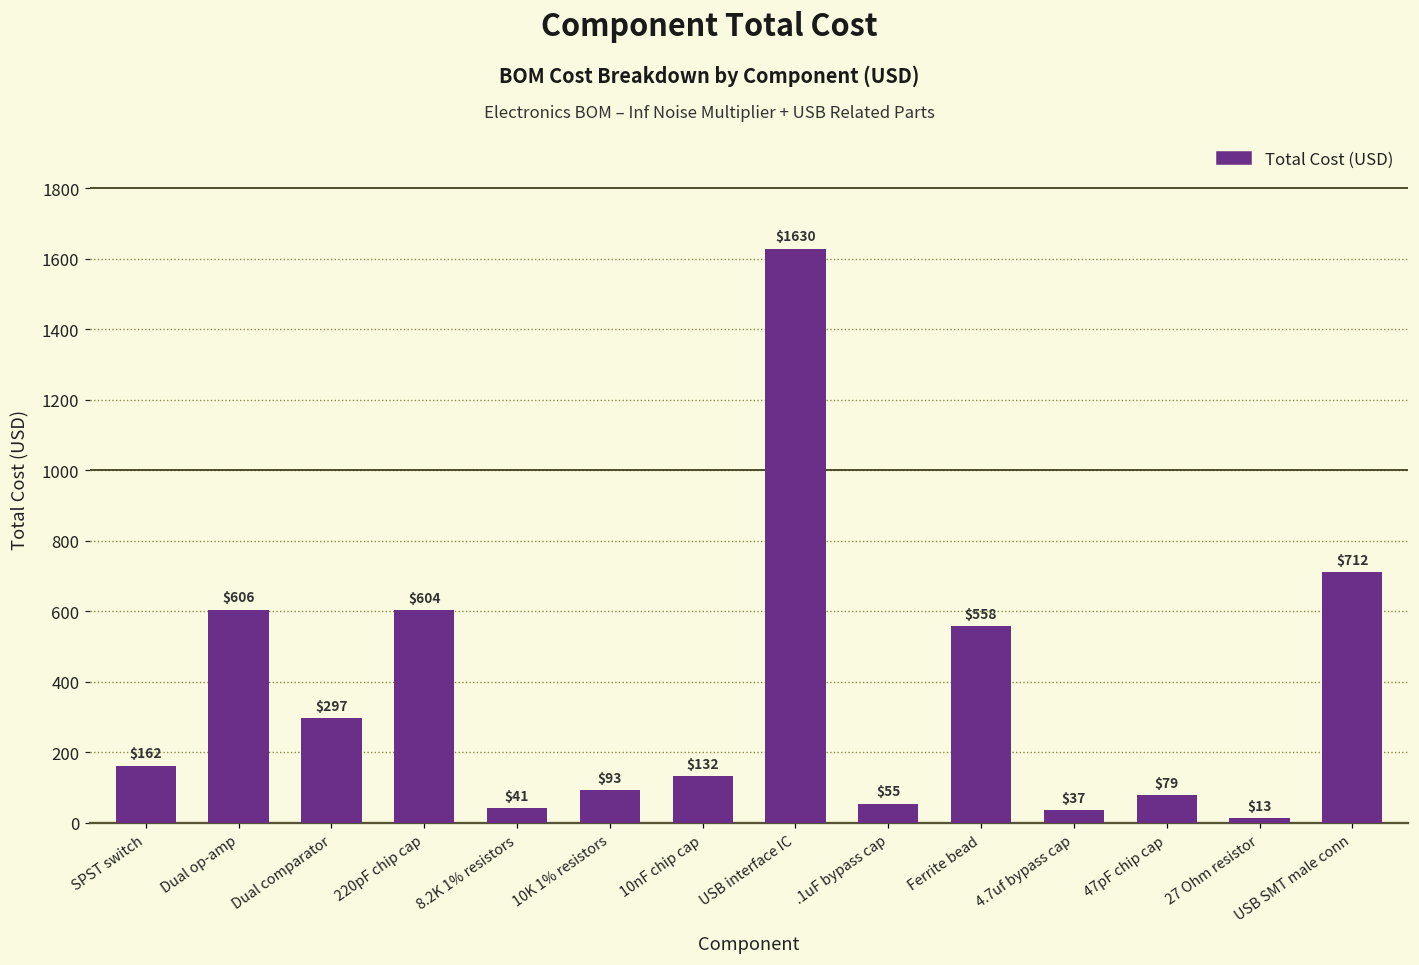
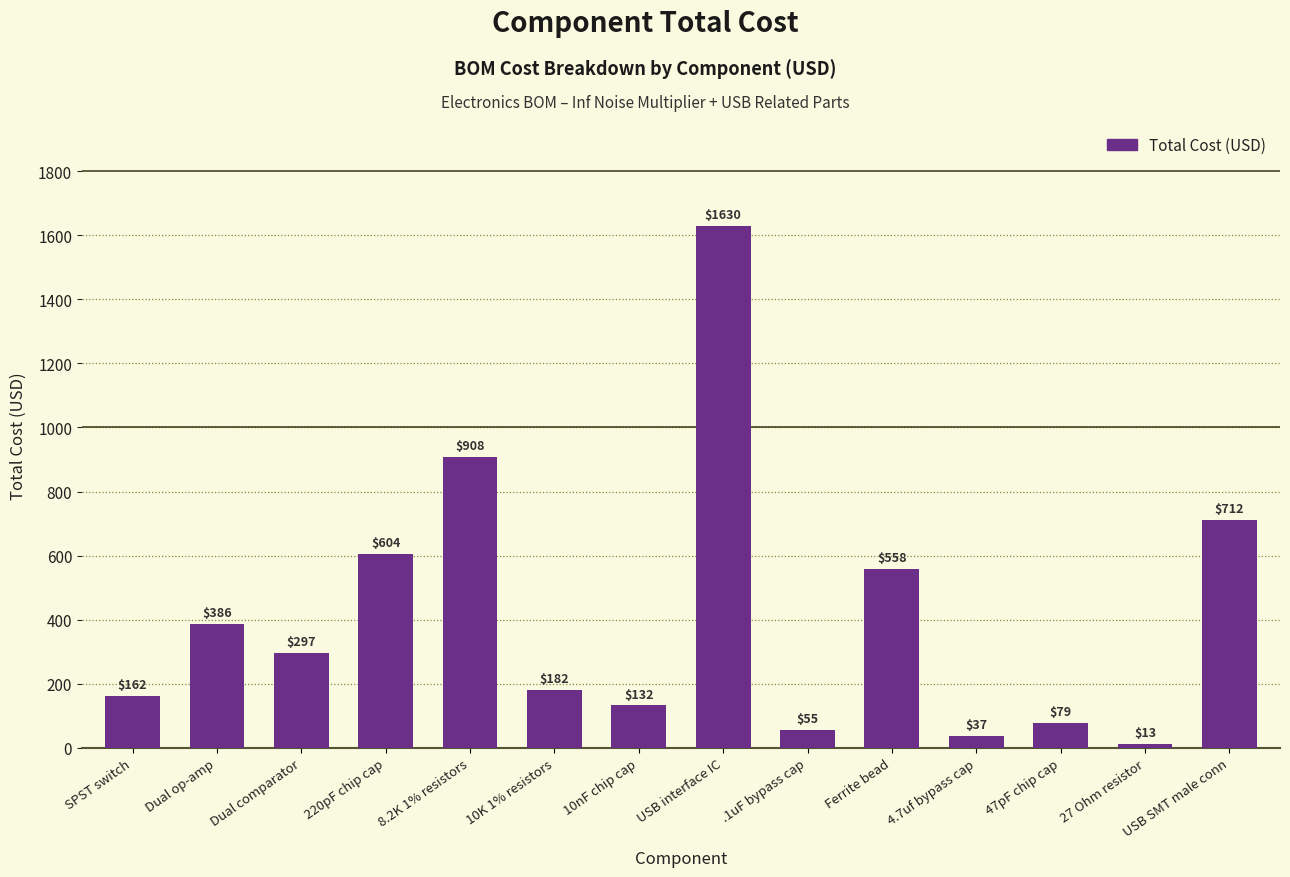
  {
    "SPST switch": "$162",
-   "Dual op-amp": "$606",
+   "Dual op-amp": "$386",
    "Dual comparator": "$297",
    "220pF chip cap": "$604",
-   "8.2K 1% resistors": "$41",
-   "10K 1% resistors": "$93",
+   "8.2K 1% resistors": "$908",
+   "10K 1% resistors": "$182",
    "10nF chip cap": "$132",
    "USB interface IC": "$1630",
    ".1uF bypass cap": "$55",
    "Ferrite bead": "$558",
    "4.7uf bypass cap": "$37",
    "47pF chip cap": "$79",
    "27 Ohm resistor": "$13",
    "USB SMT male conn": "$712"
  }
